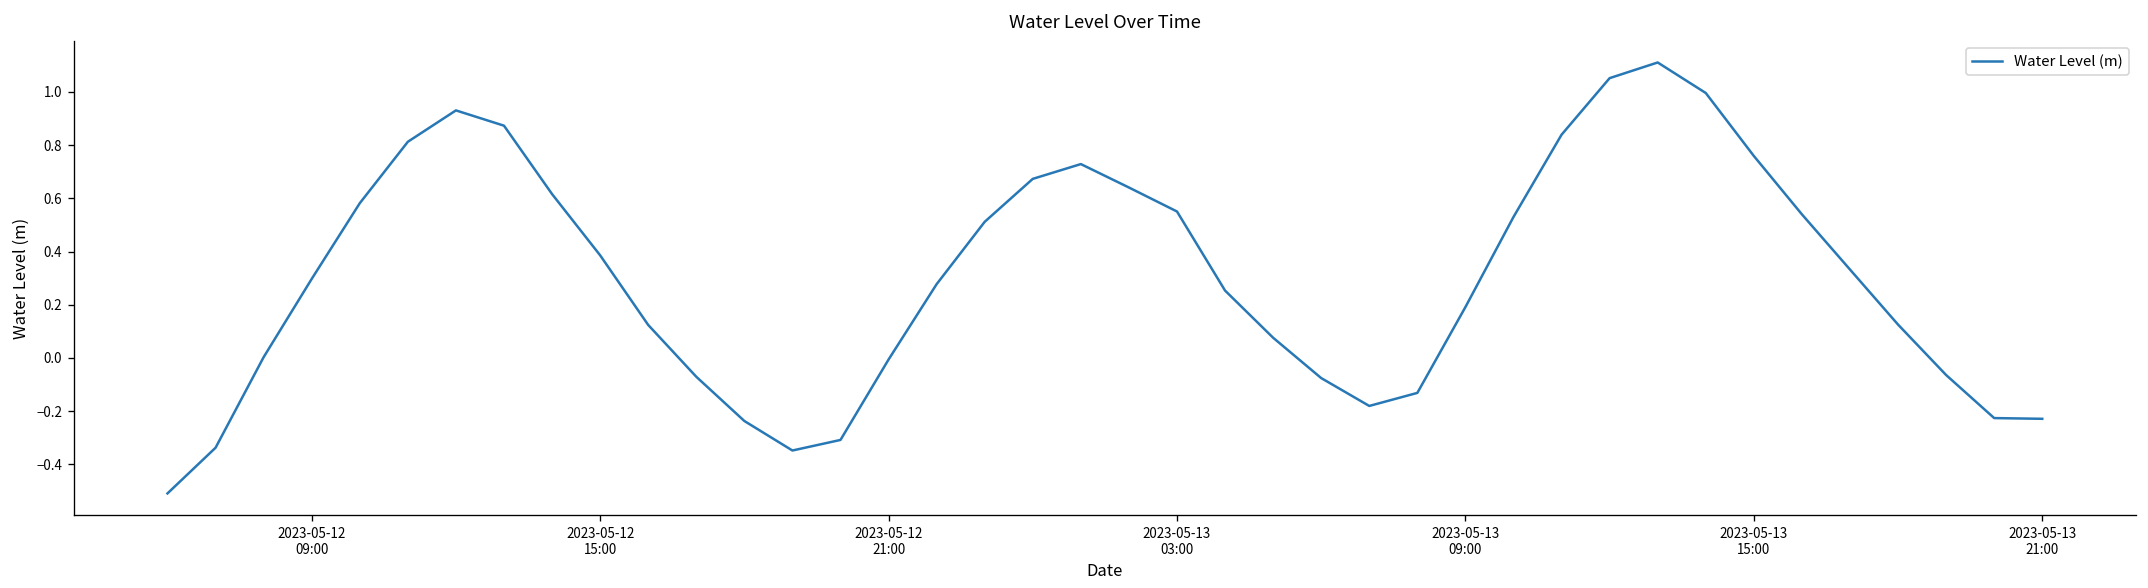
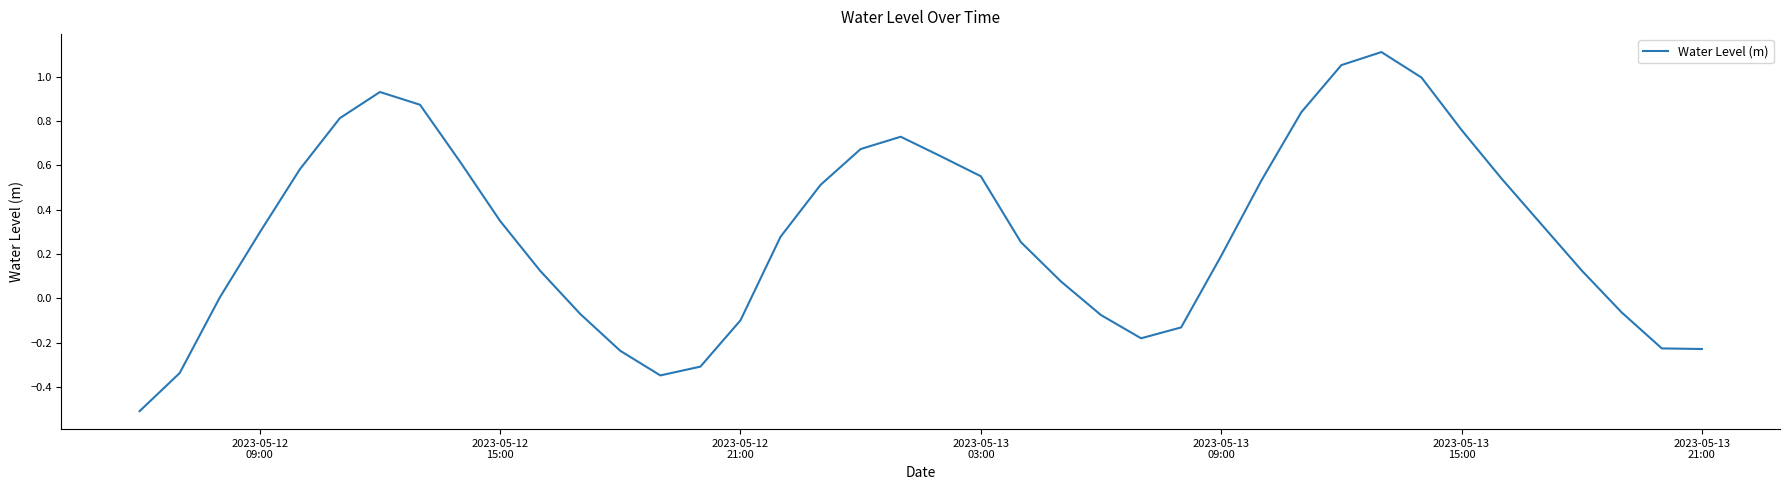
  {
    "2023-05-12 09:00": 0.30,
-   "2023-05-12 15:00": 0.39,
-   "2023-05-12 21:00": -0.01,
+   "2023-05-12 15:00": 0.35,
+   "2023-05-12 21:00": -0.10,
    "2023-05-13 03:00": 0.55,
    "2023-05-13 09:00": 0.19,
    "2023-05-13 15:00": 0.76,
    "2023-05-13 21:00": -0.23
  }
